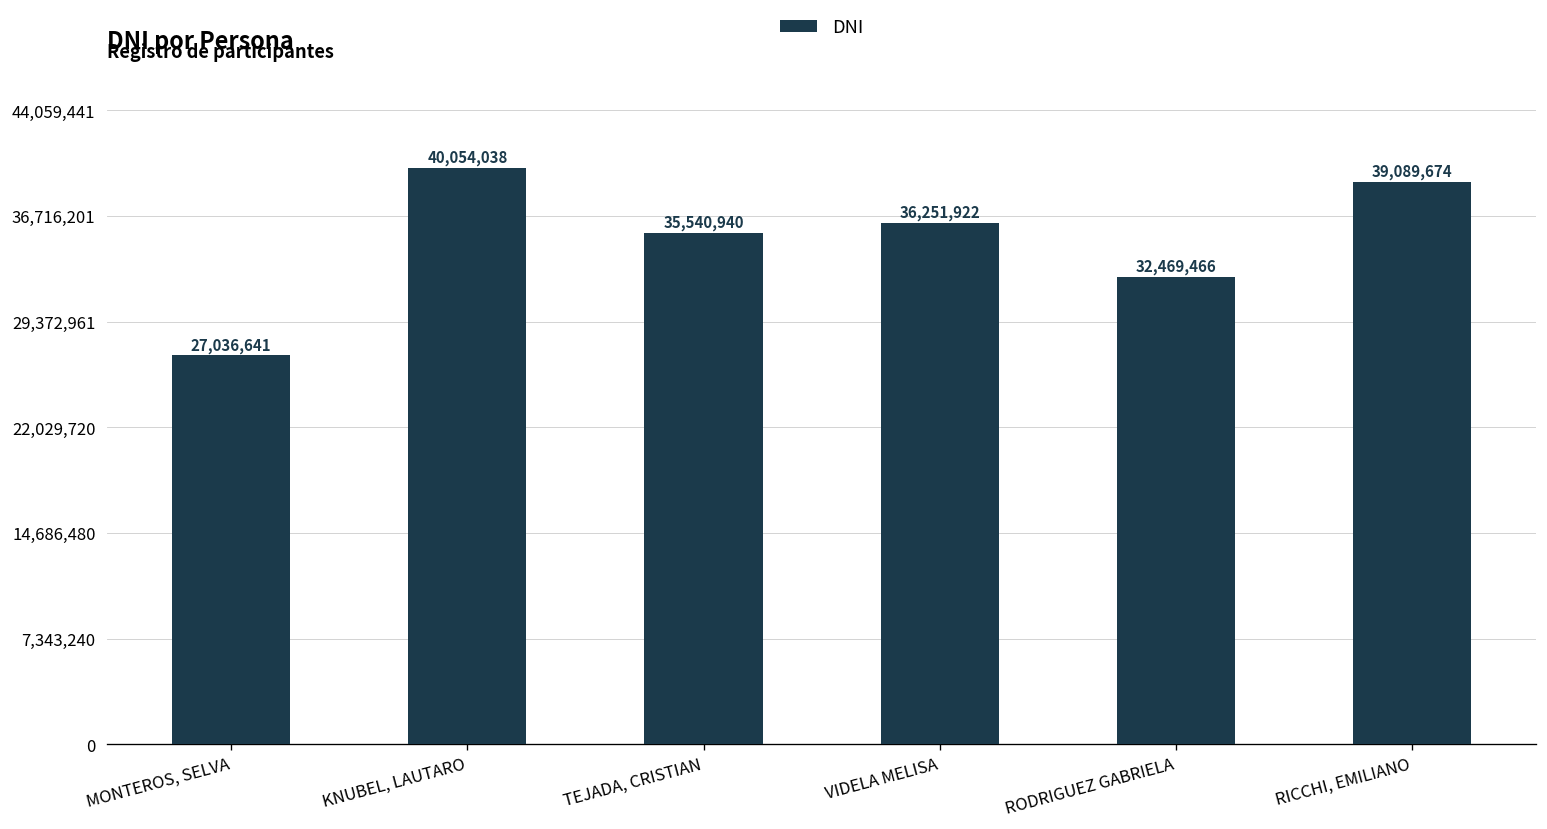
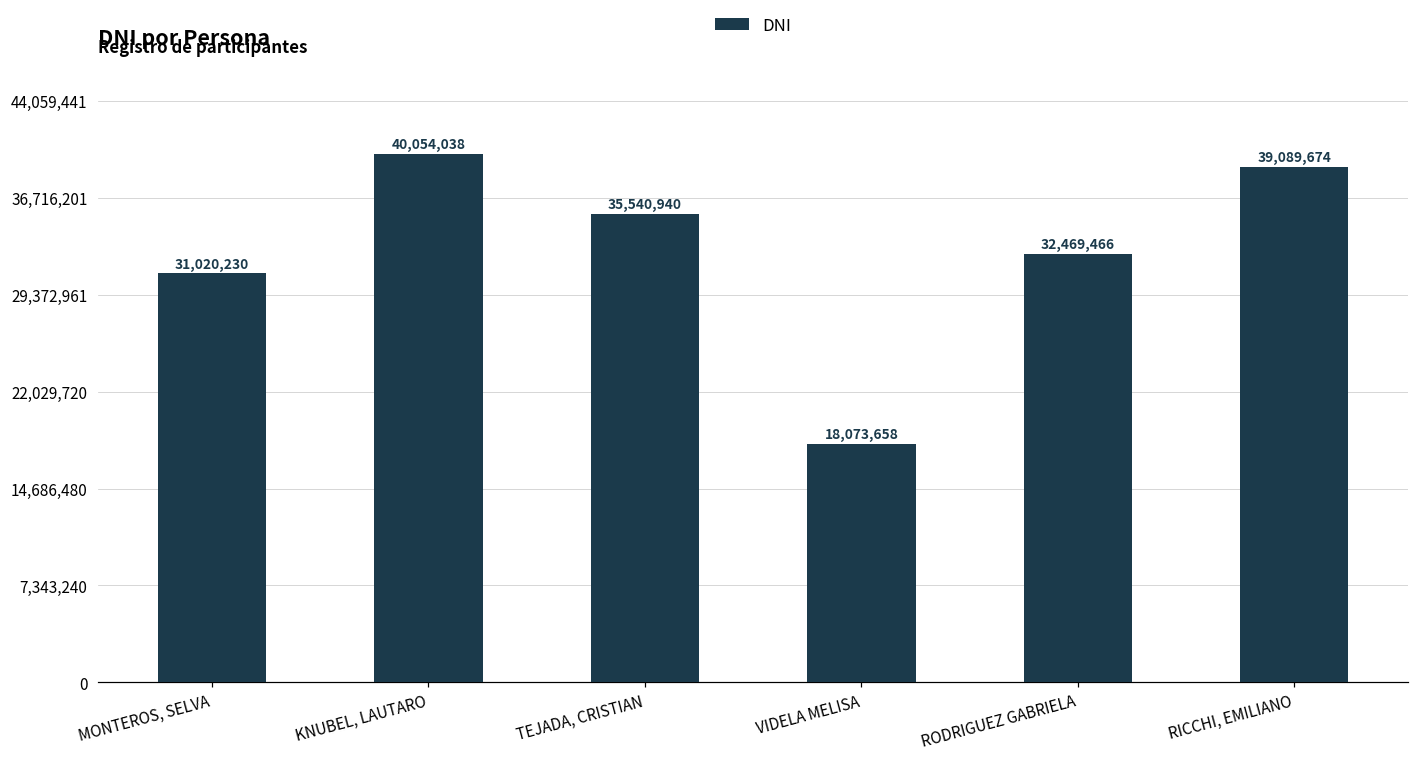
  {
-   "MONTEROS, SELVA": "27,036,641",
+   "MONTEROS, SELVA": "31,020,230",
    "KNUBEL, LAUTARO": "40,054,038",
    "TEJADA, CRISTIAN": "35,540,940",
-   "VIDELA MELISA": "36,251,922",
+   "VIDELA MELISA": "18,073,658",
    "RODRIGUEZ GABRIELA": "32,469,466",
    "RICCHI, EMILIANO": "39,089,674"
  }
